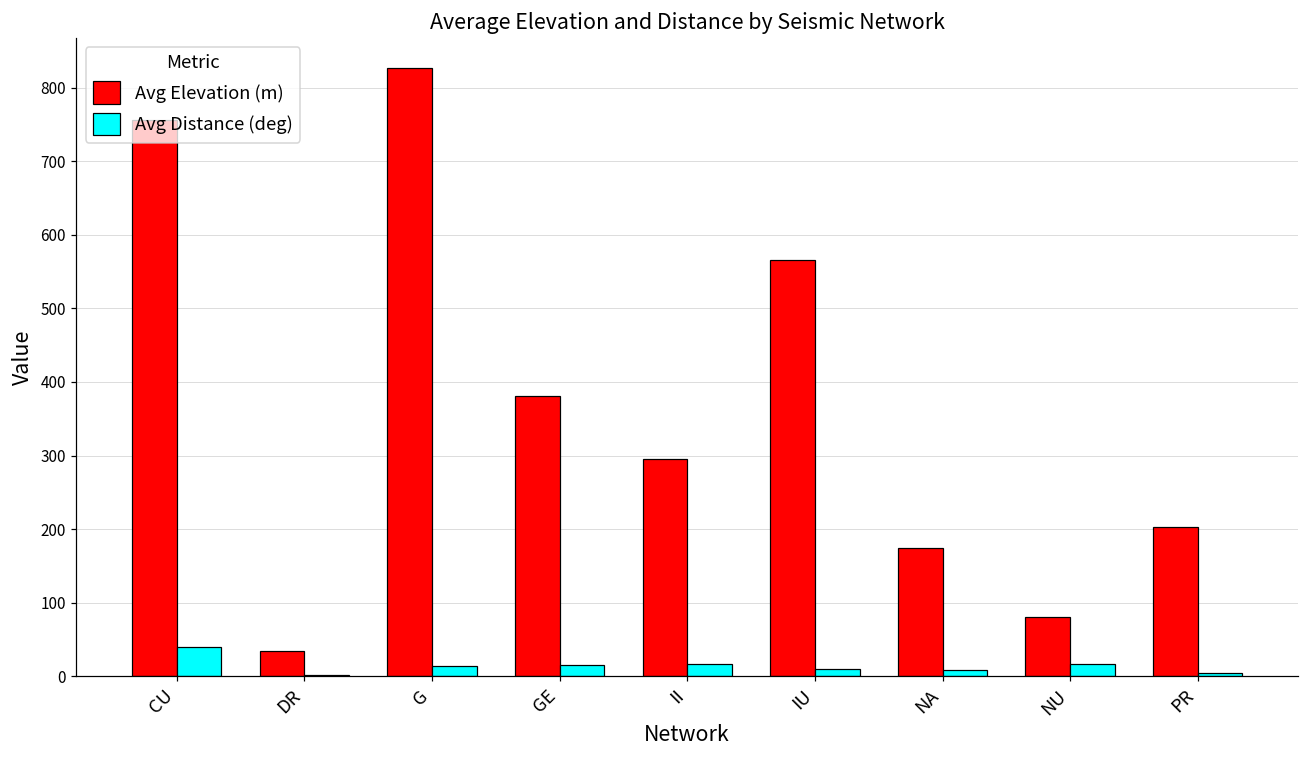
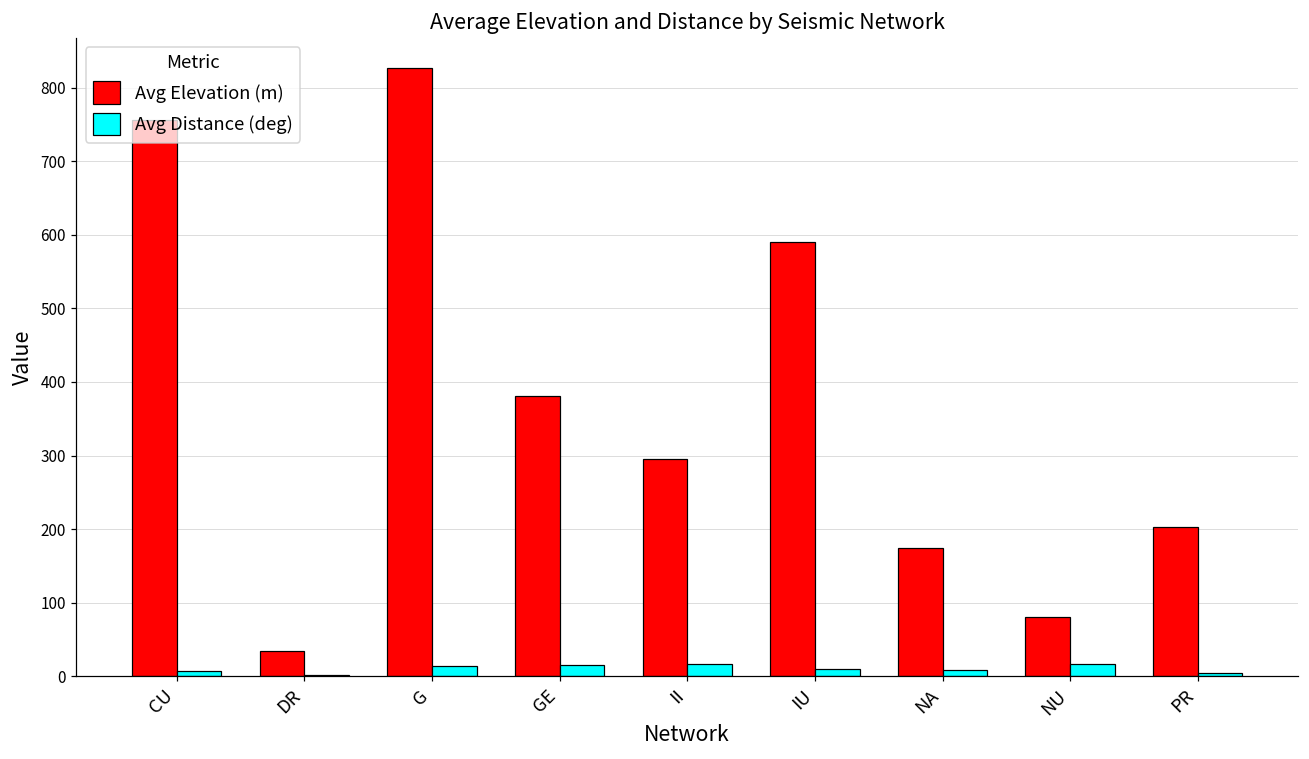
  {
    "Avg Elevation (m)": {
      "DR": 30,
      "G": 830,
      "GE": 380,
      "II": 290,
-     "IU": 570,
+     "IU": 590,
      "NA": 170,
      "NU": 80,
      "PR": 200
    },
    "Avg Distance (deg)": {
-     "CU": 40,
+     "CU": 10,
      "G": 10,
      "GE": 20,
      "II": 20,
      "IU": 10,
      "NA": 10,
      "NU": 20,
      "PR": 0
    }
  }
